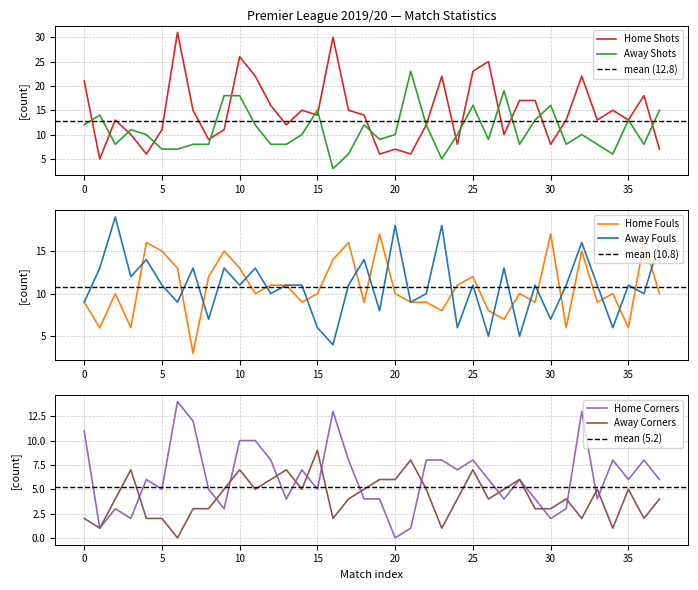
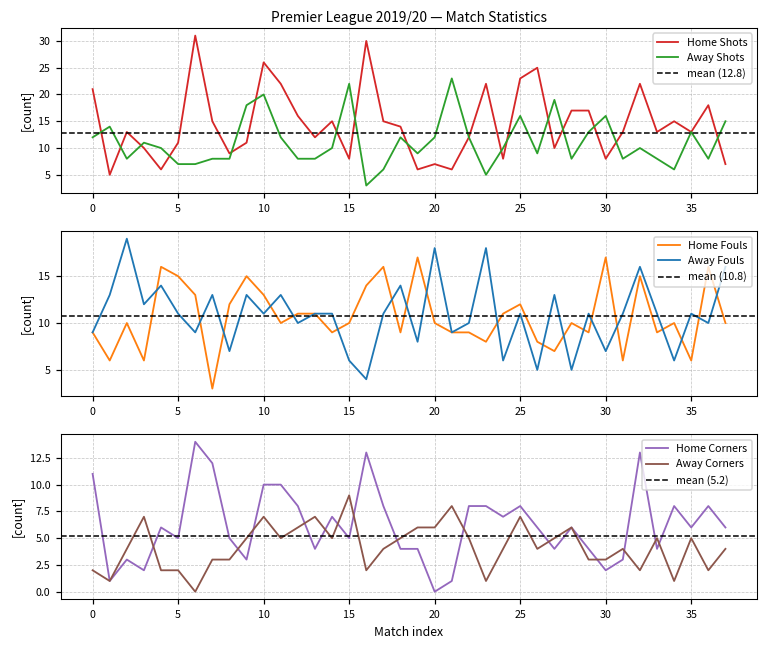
  {
    "Premier League 2019/20 — Match Statistics": {
      "Home Shots": {
        "0": 21,
        "5": 11,
        "10": 26,
-       "15": 14,
+       "15": 8,
        "20": 7,
        "25": 23,
        "30": 8
      },
      "Away Shots": {
        "0": 12,
        "5": 7,
-       "10": 18,
-       "15": 15,
-       "20": 10,
+       "10": 20,
+       "15": 22,
+       "20": 12,
        "25": 16,
        "30": 16
      }
    }
  }
